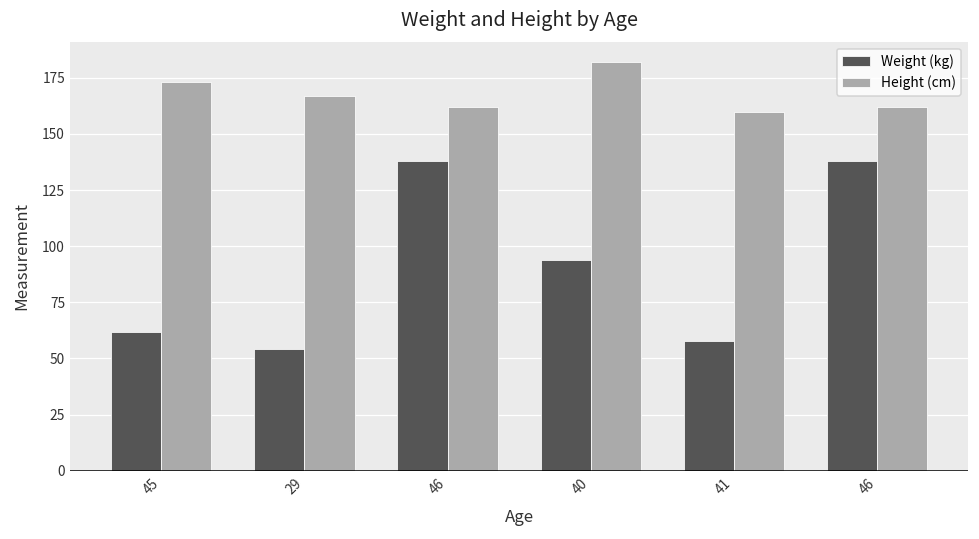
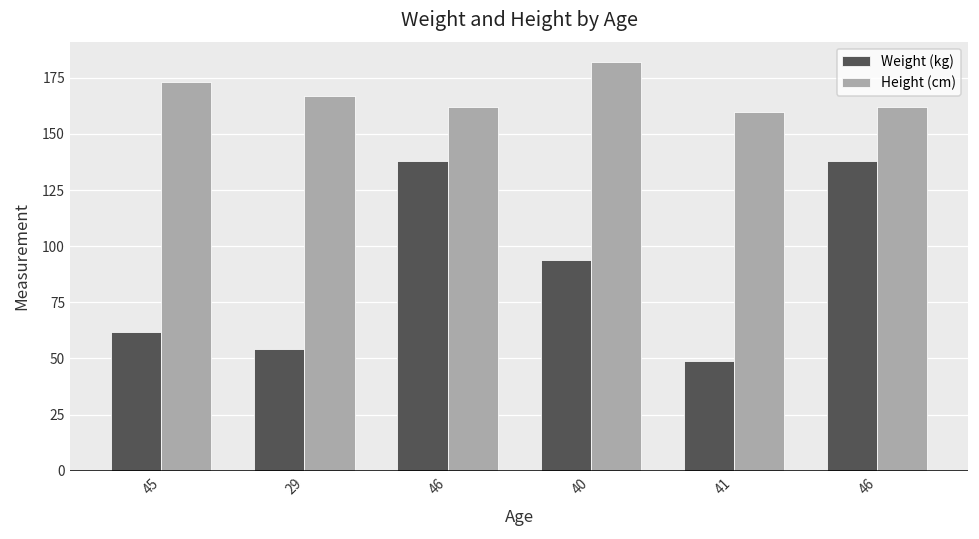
  {
    "Weight (kg)": {
      "45": 62,
      "29": 54,
      "40": 94,
-     "41": 58
+     "41": 49
    },
    "Height (cm)": {
      "45": 173,
      "29": 167,
      "40": 182,
      "41": 160
    }
  }
